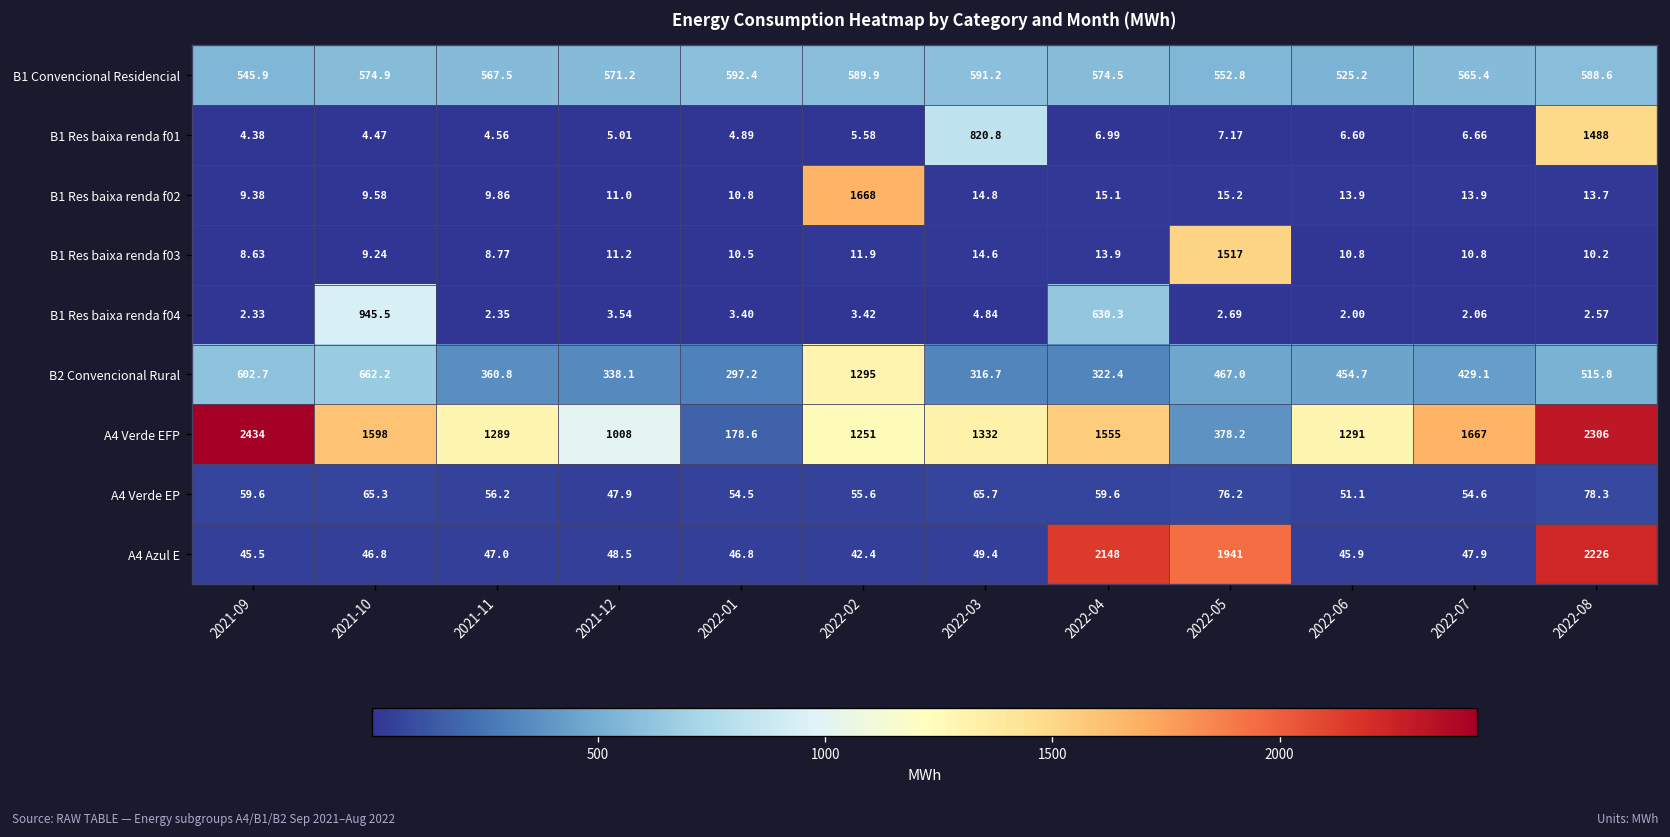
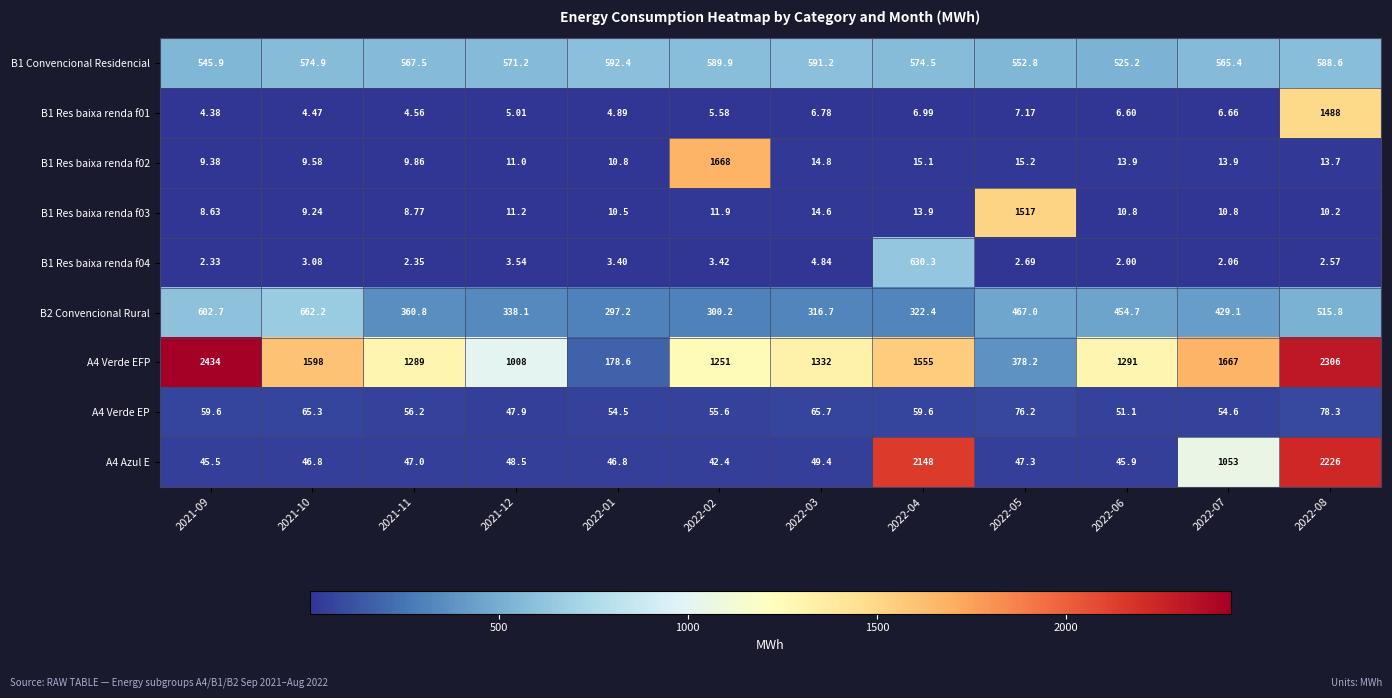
  {
    "B1 Convencional Residencial": {
      "2021-09": 545.9,
      "2021-10": 574.9,
      "2021-11": 567.5,
      "2021-12": 571.2,
      "2022-01": 592.4,
      "2022-02": 589.9,
      "2022-03": 591.2,
      "2022-04": 574.5,
      "2022-05": 552.8,
      "2022-06": 525.2,
      "2022-07": 565.4,
      "2022-08": 588.6
    },
    "B1 Res baixa renda f01": {
      "2021-09": 4.38,
      "2021-10": 4.47,
      "2021-11": 4.56,
      "2021-12": 5.01,
      "2022-01": 4.89,
      "2022-02": 5.58,
-     "2022-03": 820.8,
+     "2022-03": 6.78,
      "2022-04": 6.99,
      "2022-05": 7.17,
      "2022-06": 6.60,
      "2022-07": 6.66,
      "2022-08": 1488
    },
    "B1 Res baixa renda f02": {
      "2021-09": 9.38,
      "2021-10": 9.58,
      "2021-11": 9.86,
      "2021-12": 11.0,
      "2022-01": 10.8,
      "2022-02": 1668,
      "2022-03": 14.8,
      "2022-04": 15.1,
      "2022-05": 15.2,
      "2022-06": 13.9,
      "2022-07": 13.9,
      "2022-08": 13.7
    },
    "B1 Res baixa renda f03": {
      "2021-09": 8.63,
      "2021-10": 9.24,
      "2021-11": 8.77,
      "2021-12": 11.2,
      "2022-01": 10.5,
      "2022-02": 11.9,
      "2022-03": 14.6,
      "2022-04": 13.9,
      "2022-05": 1517,
      "2022-06": 10.8,
      "2022-07": 10.8,
      "2022-08": 10.2
    },
    "B1 Res baixa renda f04": {
      "2021-09": 2.33,
-     "2021-10": 945.5,
+     "2021-10": 3.08,
      "2021-11": 2.35,
      "2021-12": 3.54,
      "2022-01": 3.40,
      "2022-02": 3.42,
      "2022-03": 4.84,
      "2022-04": 630.3,
      "2022-05": 2.69,
      "2022-06": 2.00,
      "2022-07": 2.06,
      "2022-08": 2.57
    },
    "B2 Convencional Rural": {
      "2021-09": 602.7,
      "2021-10": 662.2,
      "2021-11": 360.8,
      "2021-12": 338.1,
      "2022-01": 297.2,
-     "2022-02": 1295,
+     "2022-02": 300.2,
      "2022-03": 316.7,
      "2022-04": 322.4,
      "2022-05": 467.0,
      "2022-06": 454.7,
      "2022-07": 429.1,
      "2022-08": 515.8
    },
    "A4 Verde EFP": {
      "2021-09": 2434,
      "2021-10": 1598,
      "2021-11": 1289,
      "2021-12": 1008,
      "2022-01": 178.6,
      "2022-02": 1251,
      "2022-03": 1332,
      "2022-04": 1555,
      "2022-05": 378.2,
      "2022-06": 1291,
      "2022-07": 1667,
      "2022-08": 2306
    },
    "A4 Verde EP": {
      "2021-09": 59.6,
      "2021-10": 65.3,
      "2021-11": 56.2,
      "2021-12": 47.9,
      "2022-01": 54.5,
      "2022-02": 55.6,
      "2022-03": 65.7,
      "2022-04": 59.6,
      "2022-05": 76.2,
      "2022-06": 51.1,
      "2022-07": 54.6,
      "2022-08": 78.3
    },
    "A4 Azul E": {
      "2021-09": 45.5,
      "2021-10": 46.8,
      "2021-11": 47.0,
      "2021-12": 48.5,
      "2022-01": 46.8,
      "2022-02": 42.4,
      "2022-03": 49.4,
      "2022-04": 2148,
-     "2022-05": 1941,
+     "2022-05": 47.3,
      "2022-06": 45.9,
-     "2022-07": 47.9,
+     "2022-07": 1053,
      "2022-08": 2226
    }
  }
